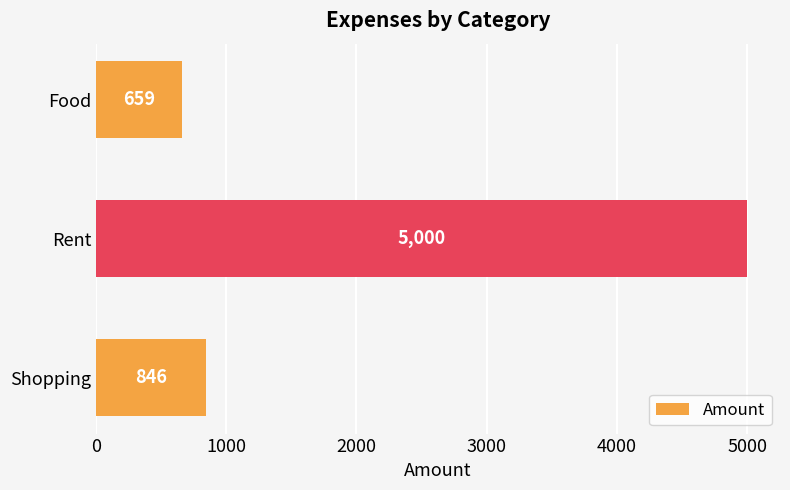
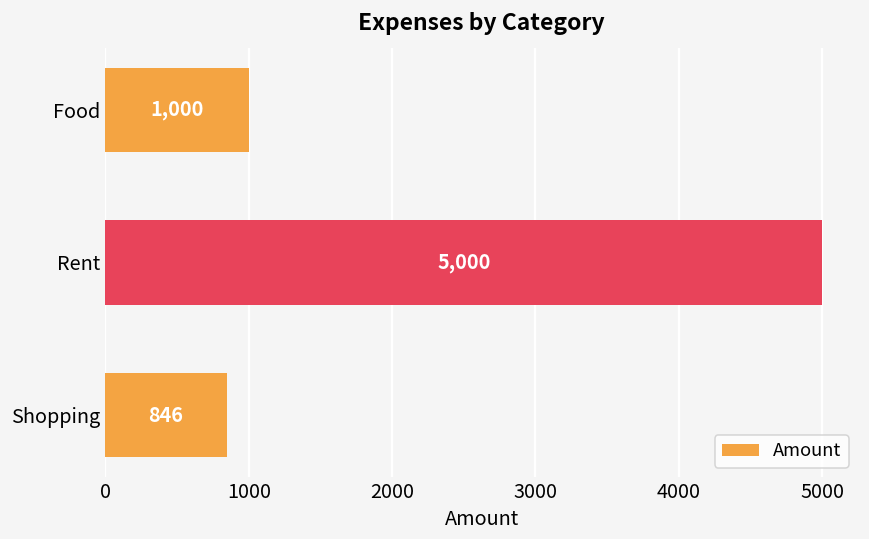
  {
-   "Food": "659",
+   "Food": "1,000",
    "Rent": "5,000",
    "Shopping": "846"
  }
